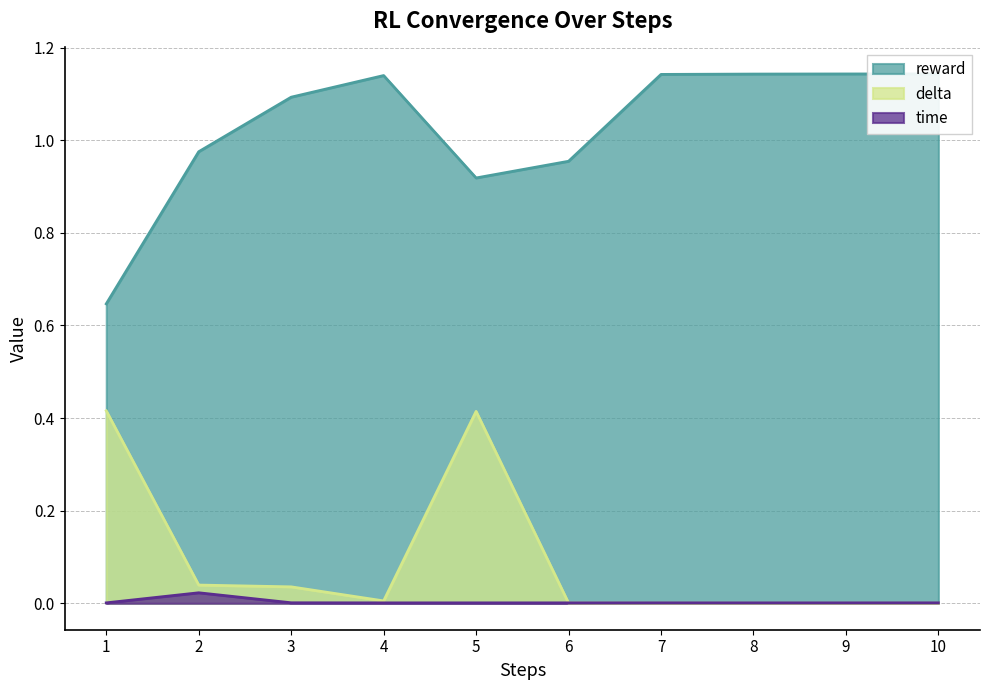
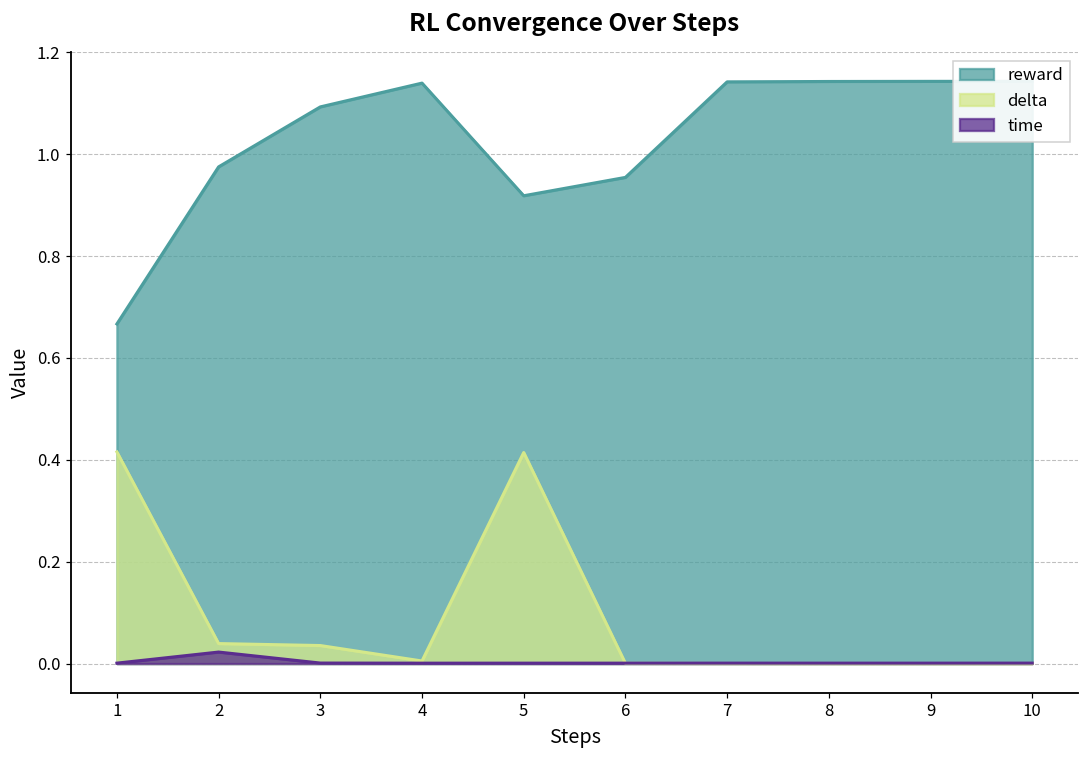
  {
    "reward": {
-     "1": 0.65,
+     "1": 0.67,
      "2": 0.97,
      "3": 1.09,
      "4": 1.14,
      "5": 0.92,
      "6": 0.95,
      "7": 1.14,
      "8": 1.14,
      "9": 1.14
    },
    "delta": {
      "1": 0.42,
      "2": 0.04,
      "3": 0.04,
      "5": 0.41
    },
    "time": {
      "1": 0.00,
      "2": 0.02,
      "3": 0.00,
      "5": 0.00
    }
  }
